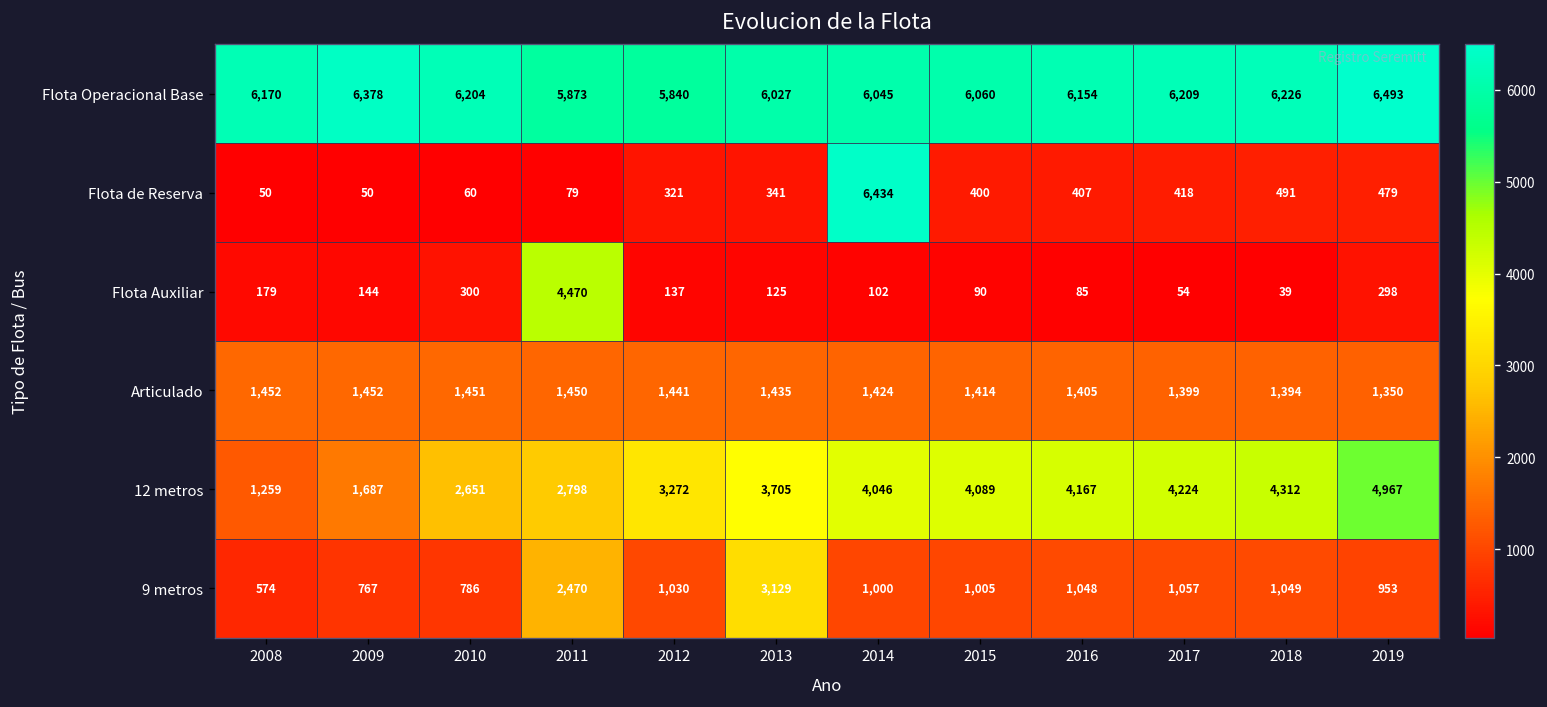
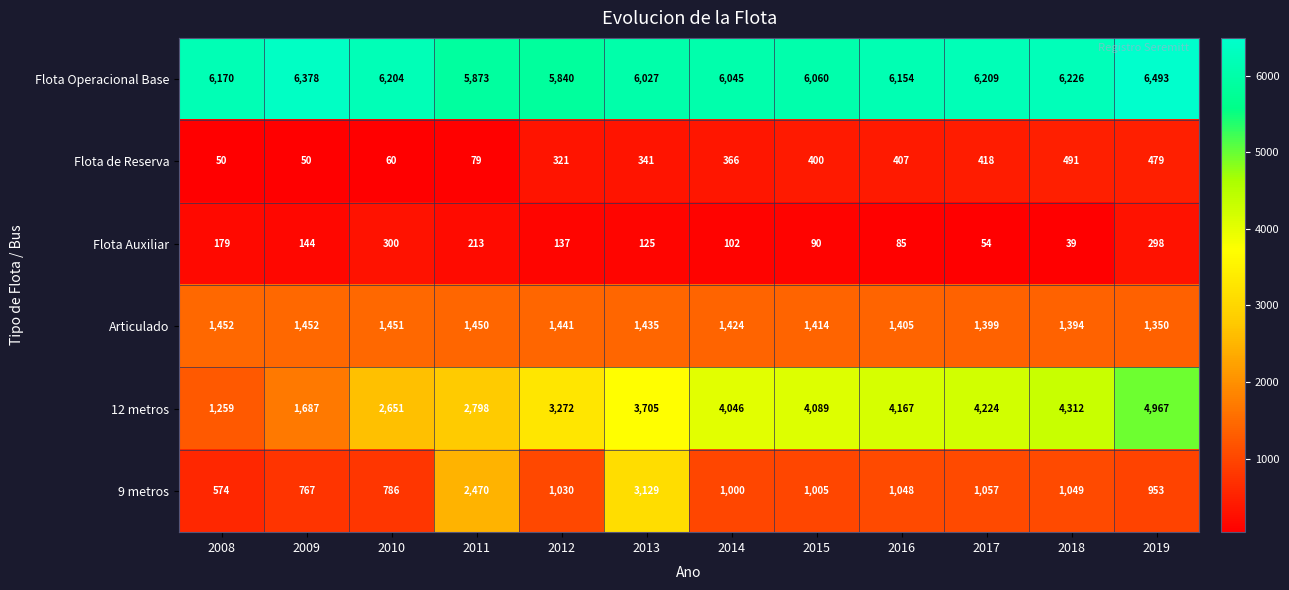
  {
    "Flota Operacional Base": {
      "2008": "6,170",
      "2009": "6,378",
      "2010": "6,204",
      "2011": "5,873",
      "2012": "5,840",
      "2013": "6,027",
      "2014": "6,045",
      "2015": "6,060",
      "2016": "6,154",
      "2017": "6,209",
      "2018": "6,226"
    },
    "Flota de Reserva": {
      "2008": "50",
      "2009": "50",
      "2010": "60",
      "2011": "79",
      "2012": "321",
      "2013": "341",
-     "2014": "6,434",
+     "2014": "366",
      "2015": "400",
      "2016": "407",
      "2017": "418",
      "2018": "491",
      "2019": "479"
    },
    "Flota Auxiliar": {
      "2008": "179",
      "2009": "144",
      "2010": "300",
-     "2011": "4,470",
+     "2011": "213",
      "2012": "137",
      "2013": "125",
      "2014": "102",
      "2015": "90",
      "2016": "85",
      "2017": "54",
      "2018": "39",
      "2019": "298"
    },
    "Articulado": {
      "2008": "1,452",
      "2009": "1,452",
      "2010": "1,451",
      "2011": "1,450",
      "2012": "1,441",
      "2013": "1,435",
      "2014": "1,424",
      "2015": "1,414",
      "2016": "1,405",
      "2017": "1,399",
      "2018": "1,394",
      "2019": "1,350"
    },
    "12 metros": {
      "2008": "1,259",
      "2009": "1,687",
      "2010": "2,651",
      "2011": "2,798",
      "2012": "3,272",
      "2013": "3,705",
      "2014": "4,046",
      "2015": "4,089",
      "2016": "4,167",
      "2017": "4,224",
      "2018": "4,312",
      "2019": "4,967"
    },
    "9 metros": {
      "2008": "574",
      "2009": "767",
      "2010": "786",
      "2011": "2,470",
      "2012": "1,030",
      "2013": "3,129",
      "2014": "1,000",
      "2015": "1,005",
      "2016": "1,048",
      "2017": "1,057",
      "2018": "1,049",
      "2019": "953"
    }
  }
